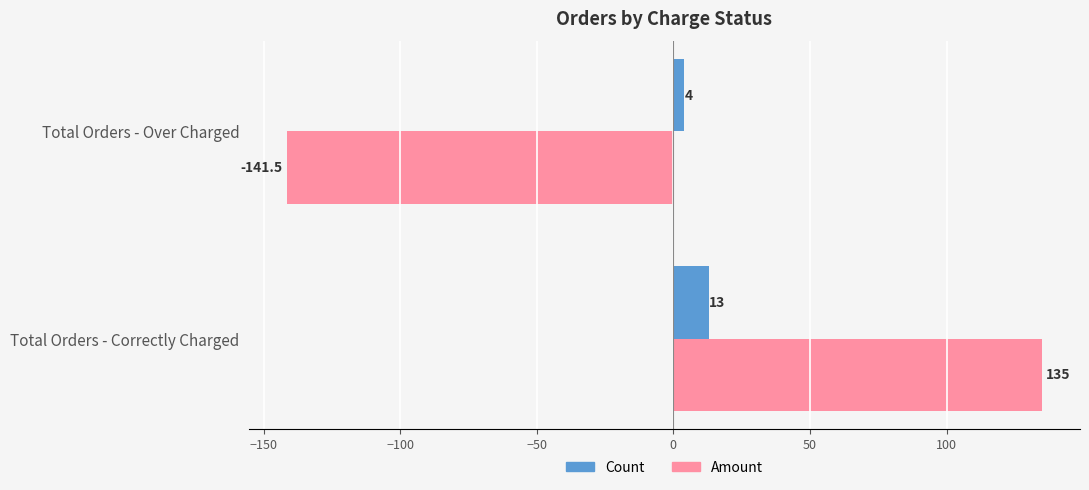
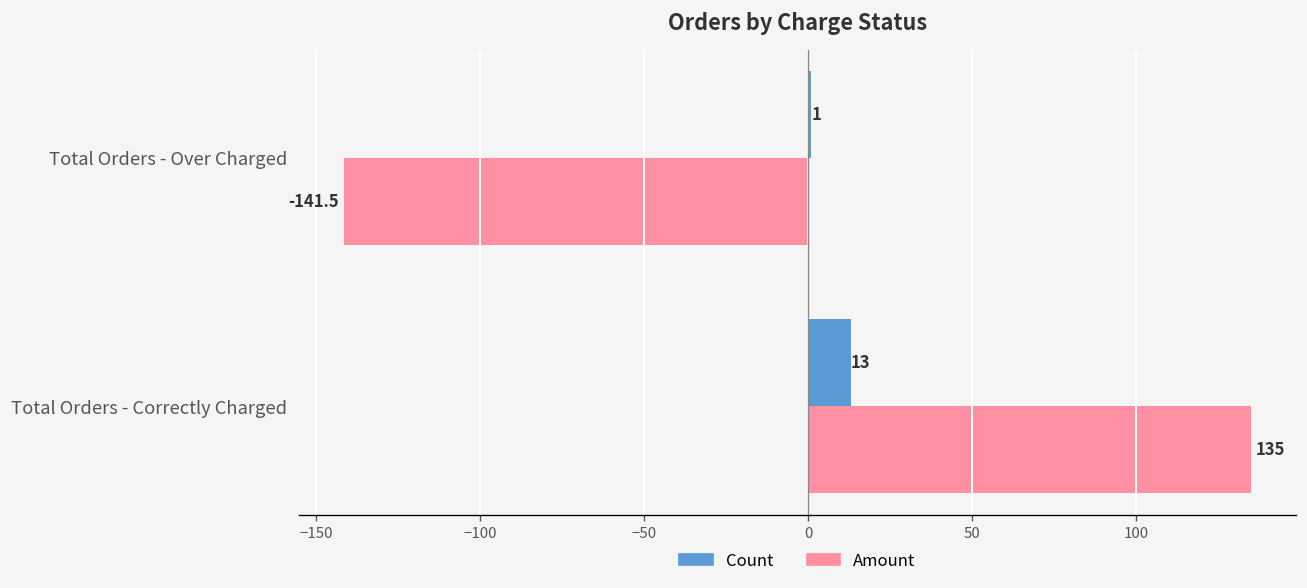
  {
    "Count": {
-     "Total Orders - Over Charged": 4,
+     "Total Orders - Over Charged": 1,
      "Total Orders - Correctly Charged": 13
    },
    "Amount": {
      "Total Orders - Over Charged": -141.5,
      "Total Orders - Correctly Charged": 135
    }
  }
